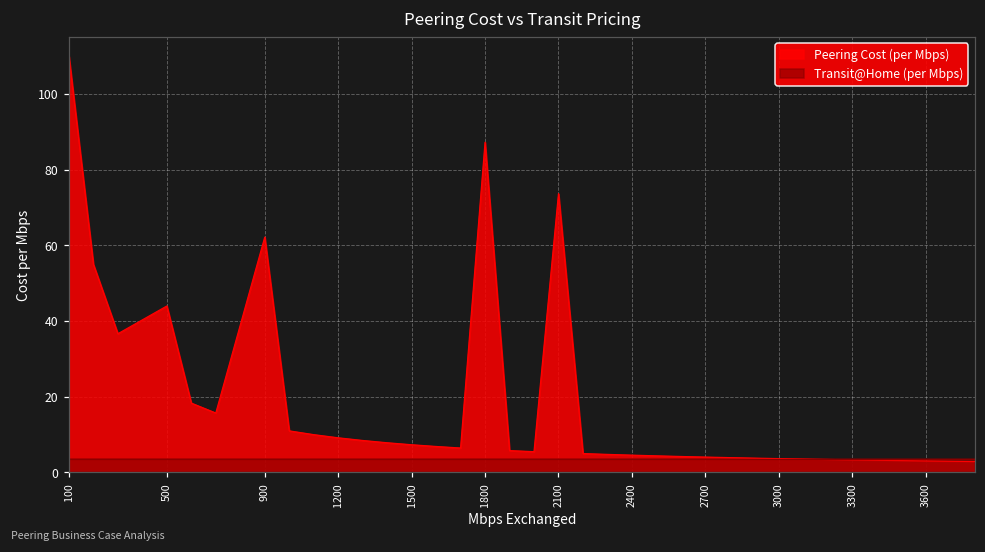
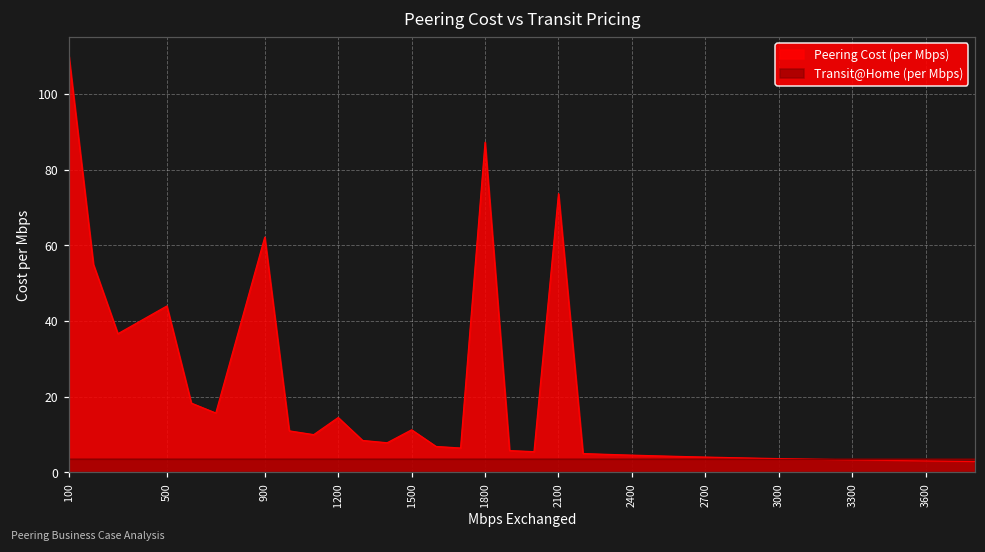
  {
    "Peering Cost (per Mbps)": {
      "100": 110,
      "500": 44,
      "900": 62,
-     "1200": 9,
-     "1500": 7,
+     "1200": 15,
+     "1500": 11,
      "1800": 87,
      "2100": 74,
      "2400": 5
    },
    "Transit@Home (per Mbps)": {
      "100": 4,
      "500": 4,
      "900": 4,
      "1200": 4,
      "1500": 4,
      "1800": 4,
      "2100": 4,
      "2400": 4
    }
  }
